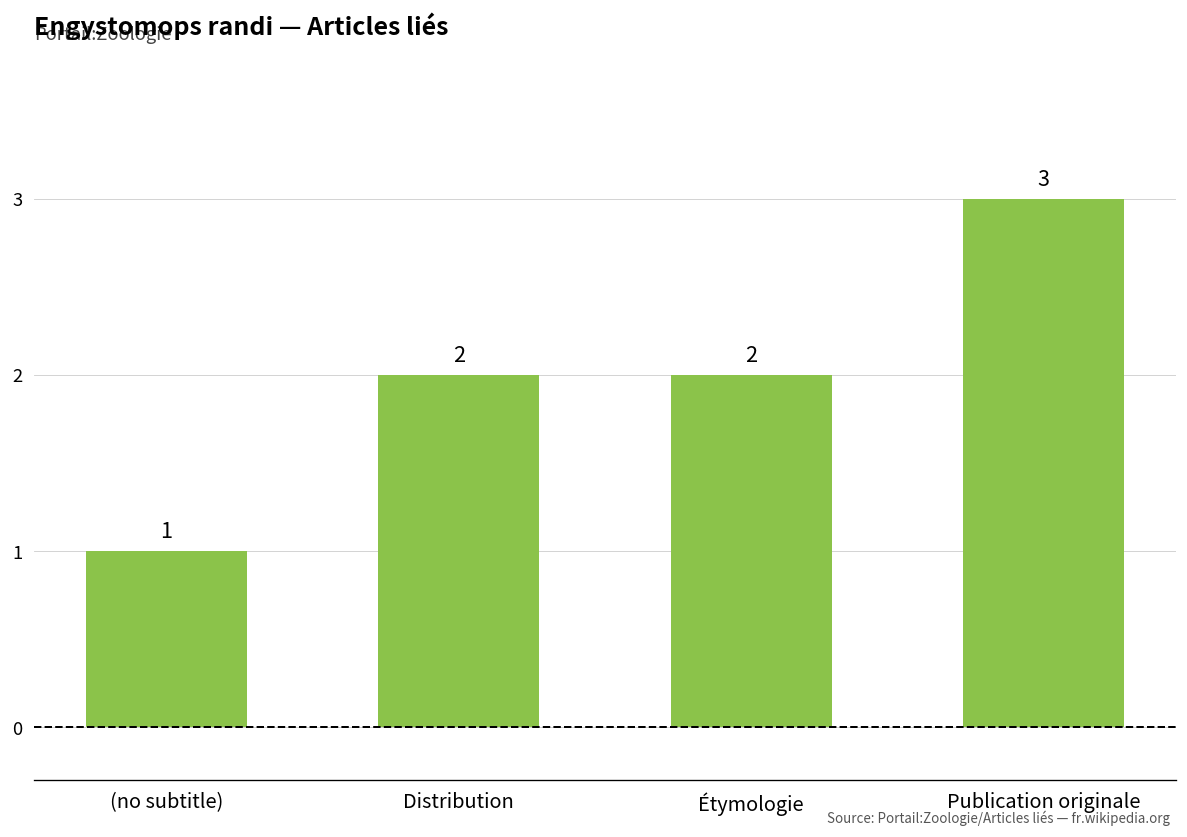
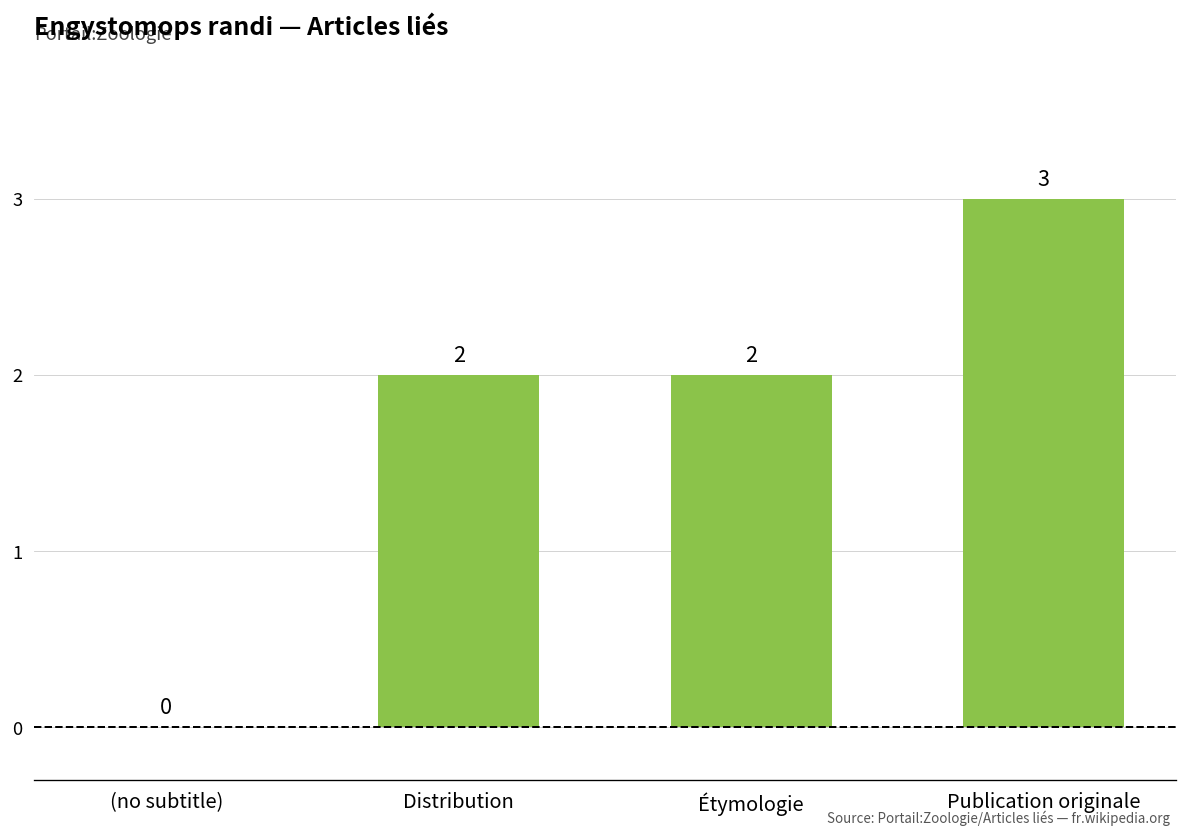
  {
-   "(no subtitle)": 1,
+   "(no subtitle)": 0,
    "Distribution": 2,
    "Étymologie": 2,
    "Publication originale": 3
  }
